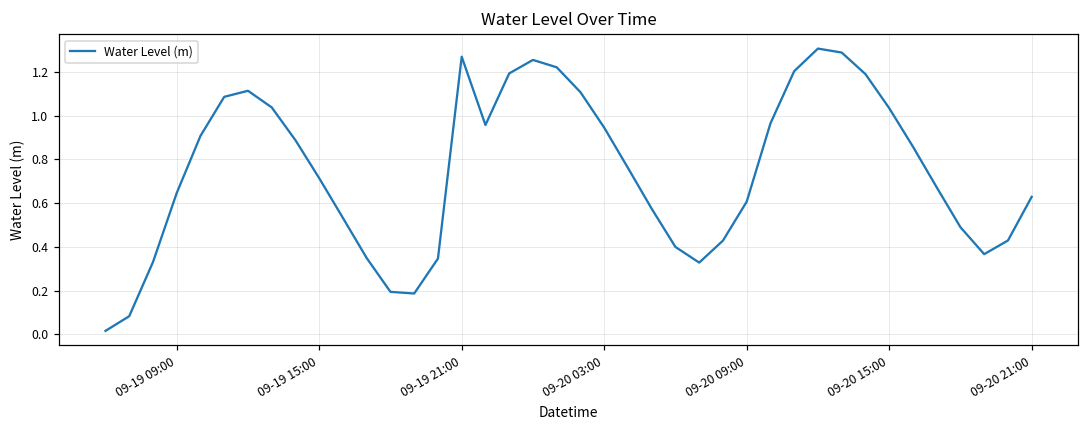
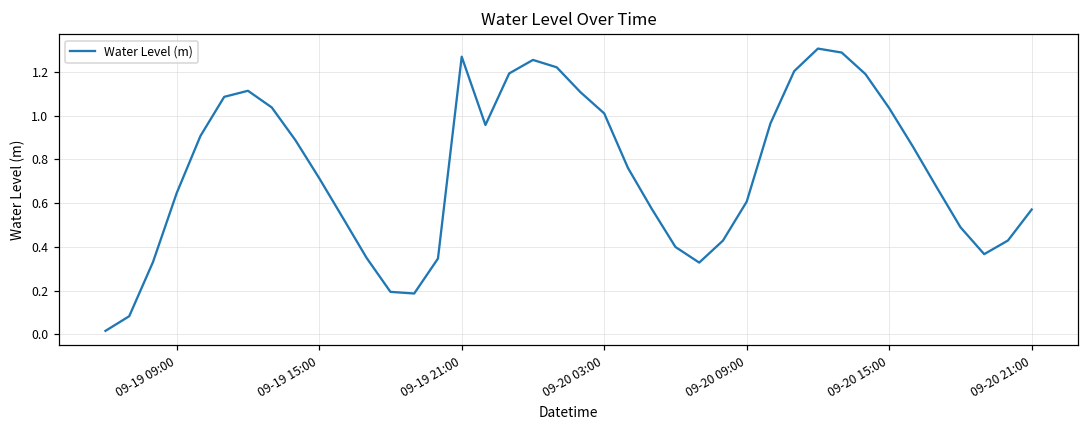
  {
    "09-19 09:00": 0.65,
    "09-19 15:00": 0.71,
    "09-19 21:00": 1.27,
-   "09-20 03:00": 0.95,
+   "09-20 03:00": 1.01,
    "09-20 09:00": 0.61,
    "09-20 15:00": 1.03,
-   "09-20 21:00": 0.63
+   "09-20 21:00": 0.57
  }
